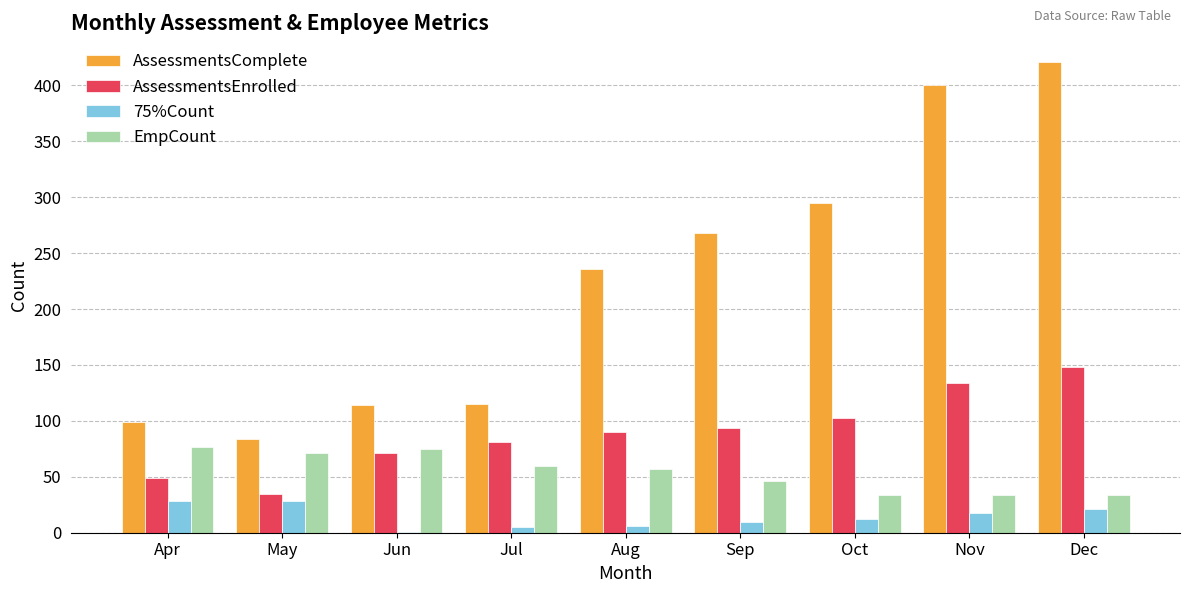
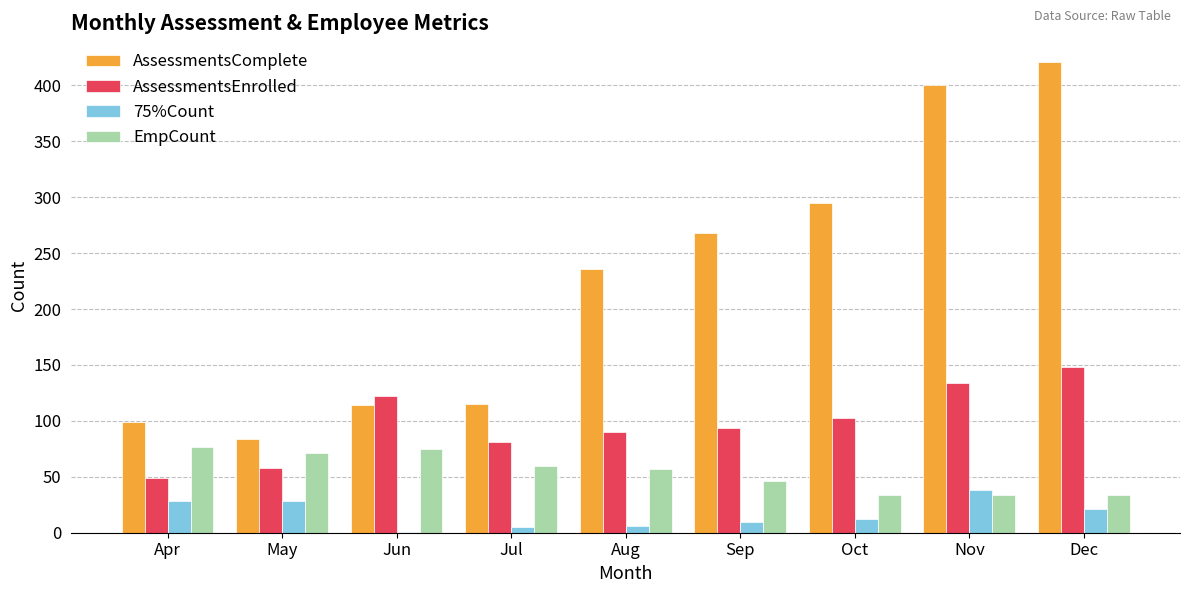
  {
    "AssessmentsComplete": {
      "Apr": 99,
      "May": 84,
      "Jun": 114,
      "Jul": 115,
      "Aug": 236,
      "Sep": 268,
      "Oct": 295,
      "Nov": 400,
      "Dec": 421
    },
    "AssessmentsEnrolled": {
      "Apr": 49,
-     "May": 35,
-     "Jun": 71,
+     "May": 58,
+     "Jun": 122,
      "Jul": 81,
      "Aug": 90,
      "Sep": 94,
      "Oct": 103,
      "Nov": 134,
      "Dec": 148
    },
    "75%Count": {
      "Apr": 28,
      "May": 28,
      "Jul": 5,
      "Aug": 6,
      "Sep": 10,
      "Oct": 12,
-     "Nov": 18,
+     "Nov": 38,
      "Dec": 21
    },
    "EmpCount": {
      "Apr": 77,
      "May": 71,
      "Jun": 75,
      "Jul": 60,
      "Aug": 57,
      "Sep": 46,
      "Oct": 34,
      "Nov": 34,
      "Dec": 34
    }
  }
